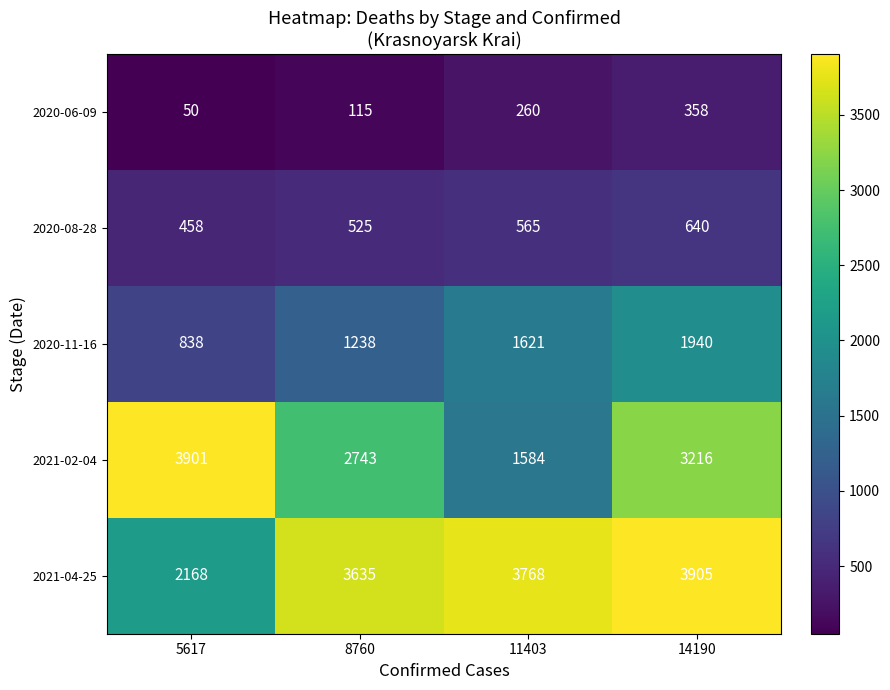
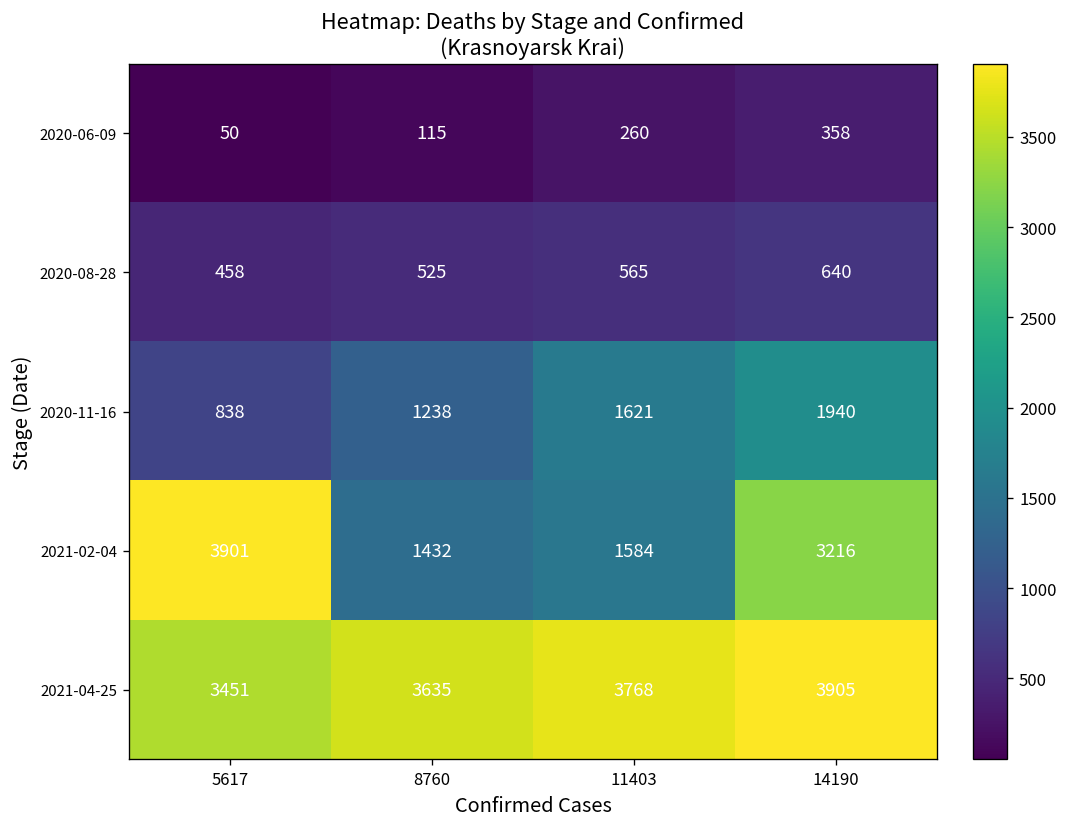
  {
    "2020-06-09": {
      "5617": 50,
      "8760": 115,
      "11403": 260,
      "14190": 358
    },
    "2020-08-28": {
      "5617": 458,
      "8760": 525,
      "11403": 565,
      "14190": 640
    },
    "2020-11-16": {
      "5617": 838,
      "8760": 1238,
      "11403": 1621,
      "14190": 1940
    },
    "2021-02-04": {
      "5617": 3901,
-     "8760": 2743,
+     "8760": 1432,
      "11403": 1584,
      "14190": 3216
    },
    "2021-04-25": {
-     "5617": 2168,
+     "5617": 3451,
      "8760": 3635,
      "11403": 3768,
      "14190": 3905
    }
  }
